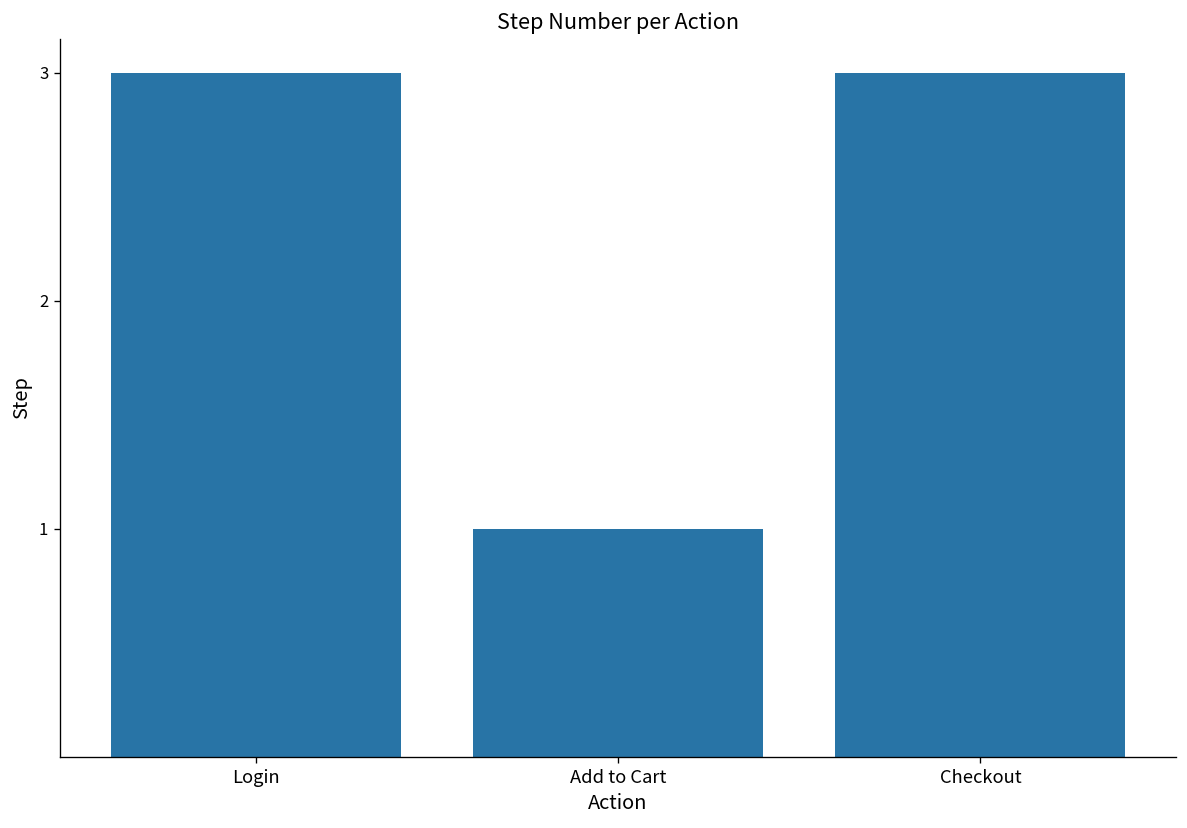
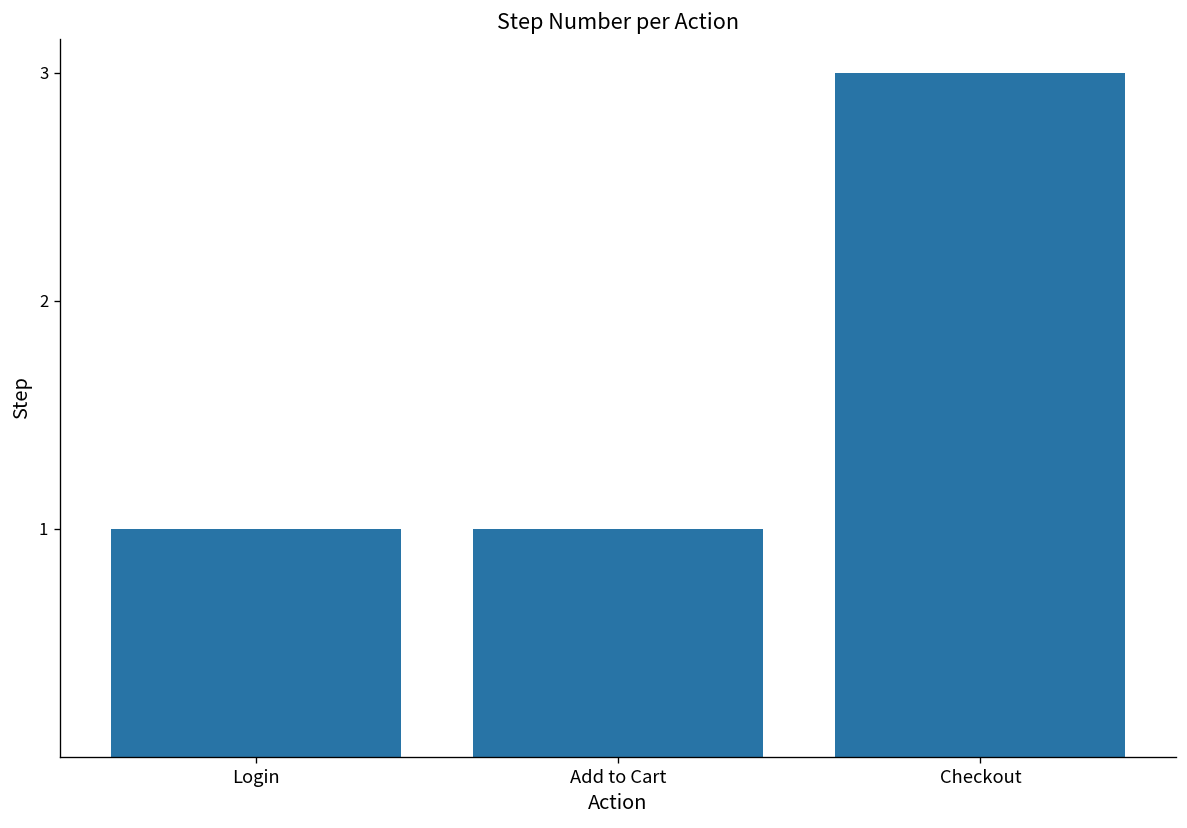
  {
-   "Login": 3,
+   "Login": 1,
    "Add to Cart": 1,
    "Checkout": 3
  }
